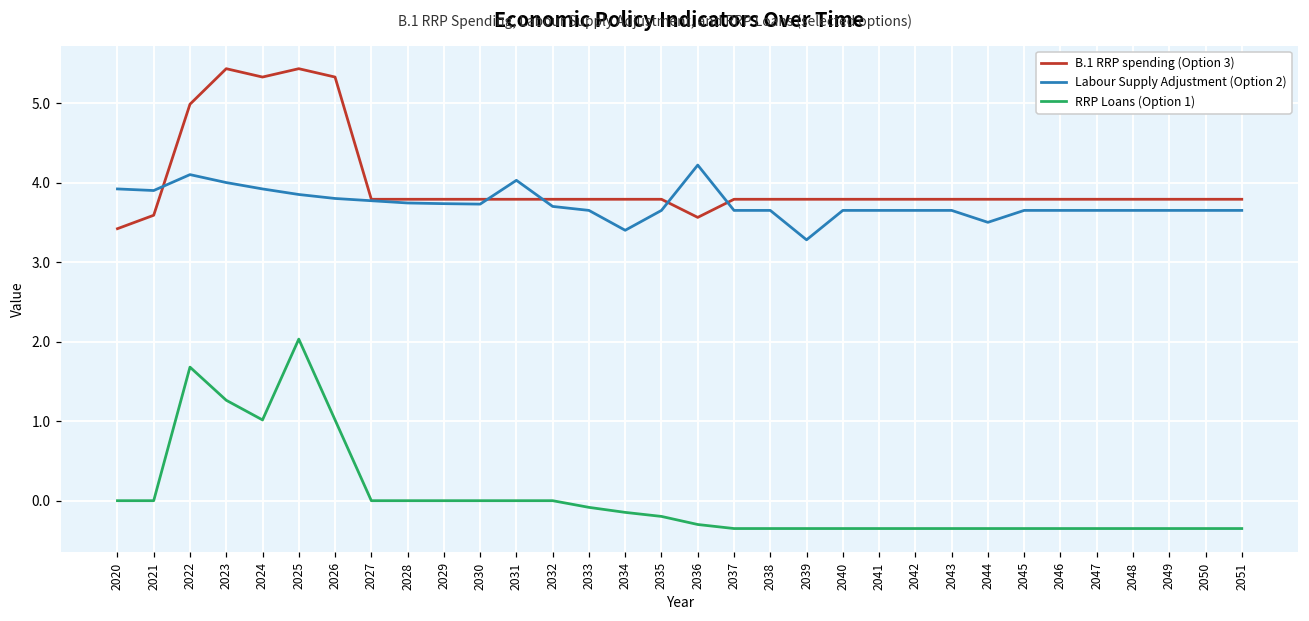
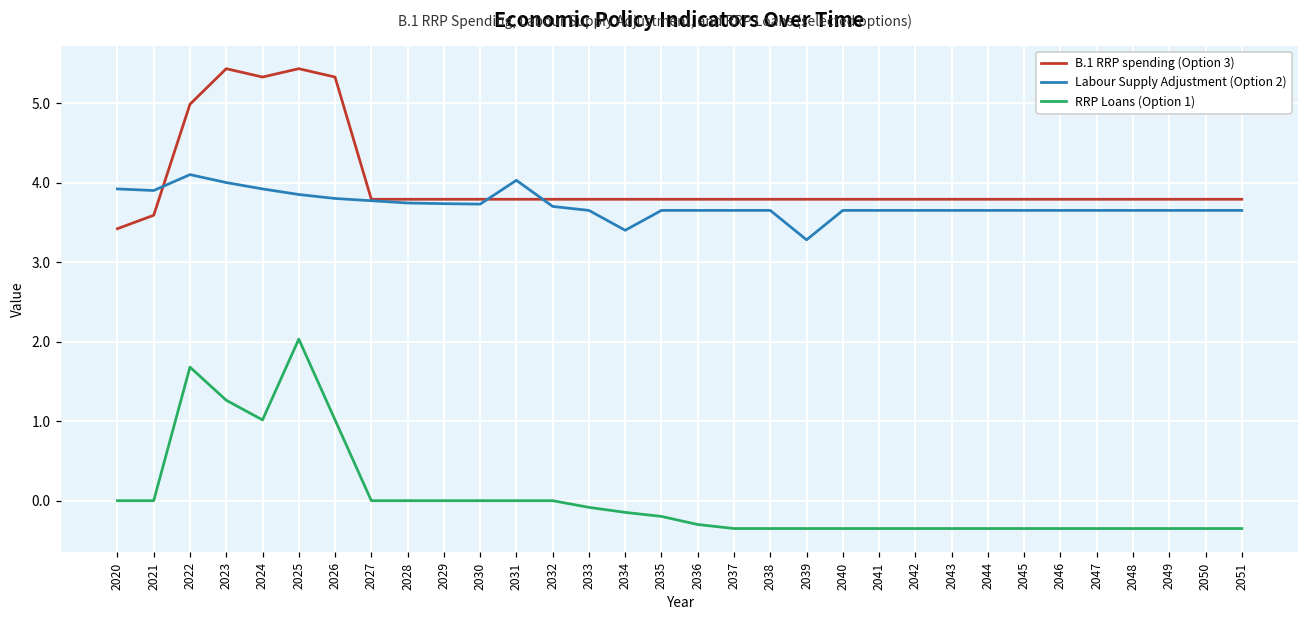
  {
    "B.1 RRP spending (Option 3)": {
      "2020": 3.4,
      "2021": 3.6,
      "2022": 5.0,
      "2023": 5.4,
      "2024": 5.3,
      "2025": 5.4,
      "2026": 5.3,
      "2028": 3.8,
      "2029": 3.8,
      "2030": 3.8,
      "2031": 3.8,
      "2032": 3.8,
      "2033": 3.8,
      "2034": 3.8,
      "2035": 3.8,
-     "2036": 3.6,
+     "2036": 3.8,
      "2037": 3.8,
      "2038": 3.8,
      "2039": 3.8,
      "2040": 3.8,
      "2041": 3.8,
      "2042": 3.8,
      "2043": 3.8,
      "2044": 3.8,
      "2045": 3.8,
      "2046": 3.8,
      "2047": 3.8,
      "2048": 3.8,
      "2049": 3.8,
      "2050": 3.8,
      "2051": 3.8
    },
    "Labour Supply Adjustment (Option 2)": {
      "2020": 3.9,
      "2021": 3.9,
      "2022": 4.1,
      "2023": 4.0,
      "2024": 3.9,
      "2025": 3.9,
      "2026": 3.8,
      "2028": 3.7,
      "2029": 3.7,
      "2030": 3.7,
      "2031": 4.0,
      "2032": 3.7,
      "2033": 3.7,
      "2034": 3.4,
      "2035": 3.7,
-     "2036": 4.2,
+     "2036": 3.7,
      "2037": 3.7,
      "2038": 3.7,
      "2039": 3.3,
      "2040": 3.7,
      "2041": 3.7,
      "2042": 3.7,
      "2043": 3.7,
-     "2044": 3.5,
+     "2044": 3.7,
      "2045": 3.7,
      "2046": 3.7,
      "2047": 3.7,
      "2048": 3.7,
      "2049": 3.7,
      "2050": 3.7,
      "2051": 3.7
    },
    "RRP Loans (Option 1)": {
      "2020": 0.0,
      "2021": 0.0,
      "2022": 1.7,
      "2023": 1.3,
      "2024": 1.0,
      "2025": 2.0,
      "2026": 1.0,
      "2027": 0.0,
      "2028": 0.0,
      "2029": 0.0,
      "2030": 0.0,
      "2031": 0.0,
      "2032": 0.0,
      "2033": -0.1,
      "2034": -0.1,
      "2035": -0.2,
      "2036": -0.3,
      "2037": -0.4,
      "2038": -0.4,
      "2039": -0.4,
      "2040": -0.4,
      "2041": -0.4,
      "2042": -0.4,
      "2043": -0.4,
      "2044": -0.4,
      "2045": -0.4,
      "2046": -0.4,
      "2047": -0.4,
      "2048": -0.4,
      "2049": -0.4,
      "2050": -0.4,
      "2051": -0.4
    }
  }
